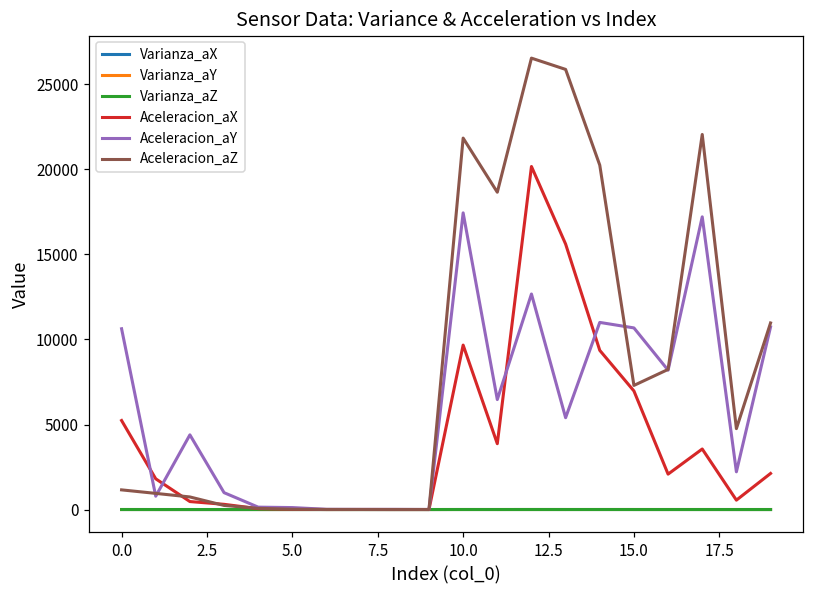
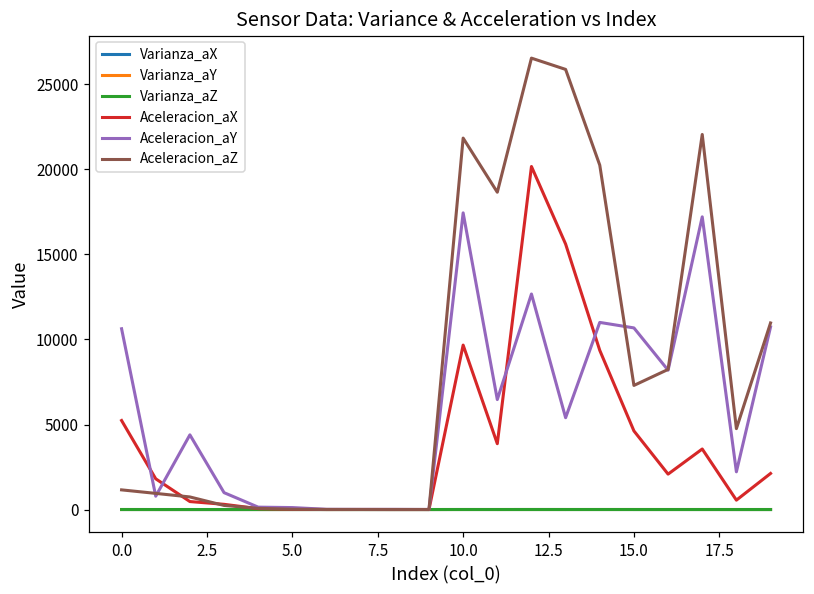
  {
    "Varianza_aZ": {
      "0.0": 0,
      "10.0": 0,
      "15.0": 0
    },
    "Aceleracion_aX": {
      "0.0": 5200,
      "10.0": 9700,
-     "15.0": 7000
+     "15.0": 4600
    },
    "Aceleracion_aY": {
      "0.0": 10600,
      "10.0": 17400,
      "15.0": 10700
    },
    "Aceleracion_aZ": {
      "0.0": 1200,
      "10.0": 21800,
      "15.0": 7300
    }
  }
